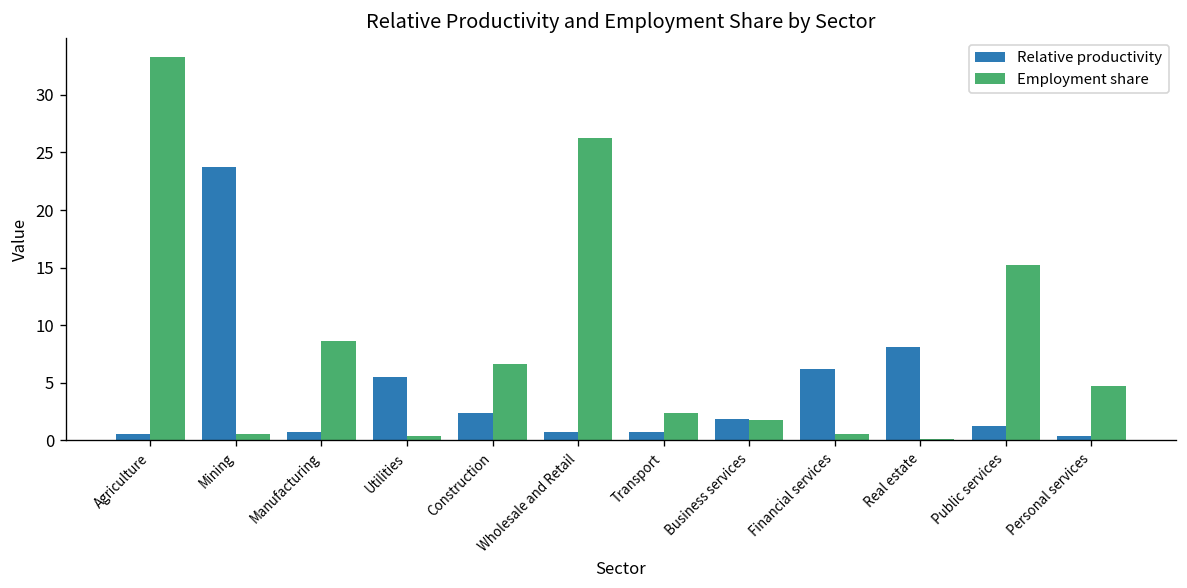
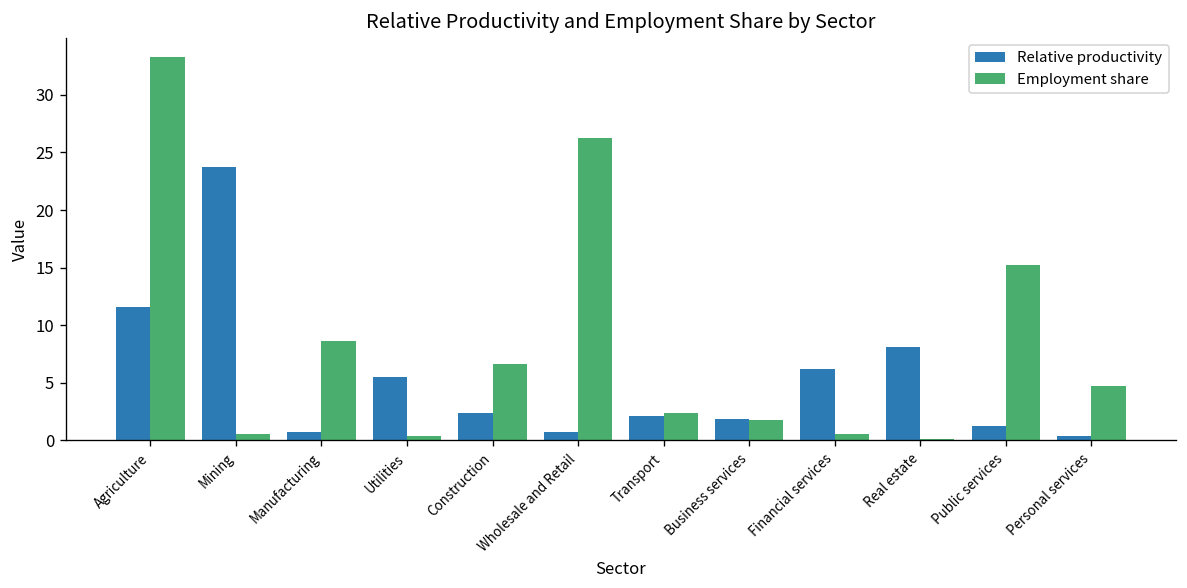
  {
    "Relative productivity": {
-     "Agriculture": 1,
+     "Agriculture": 12,
      "Mining": 24,
      "Manufacturing": 1,
      "Utilities": 6,
      "Construction": 2,
      "Wholesale and Retail": 1,
-     "Transport": 1,
+     "Transport": 2,
      "Business services": 2,
      "Financial services": 6,
      "Real estate": 8,
      "Public services": 1,
      "Personal services": 0
    },
    "Employment share": {
      "Agriculture": 33,
      "Mining": 1,
      "Manufacturing": 9,
      "Utilities": 0,
      "Construction": 7,
      "Wholesale and Retail": 26,
      "Transport": 2,
      "Business services": 2,
      "Financial services": 1,
      "Public services": 15,
      "Personal services": 5
    }
  }
